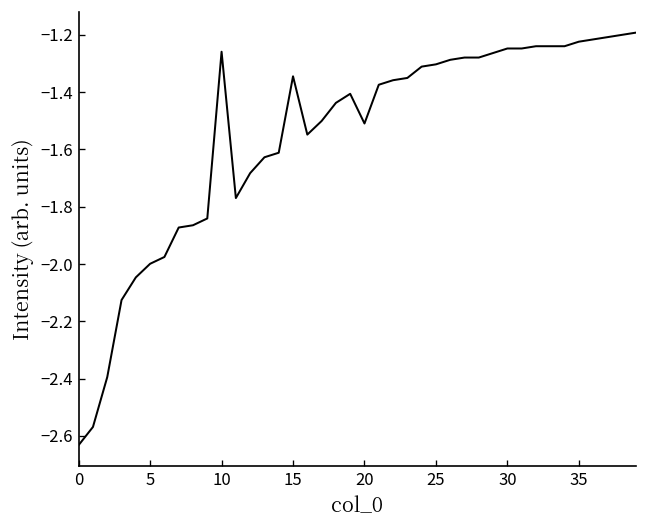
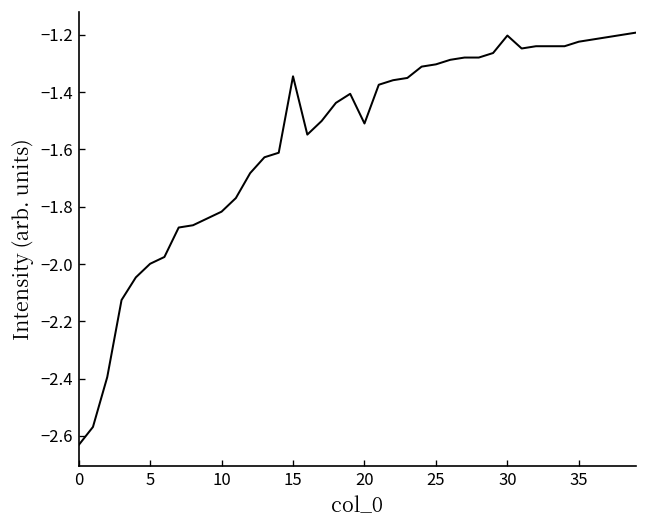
  {
    "0": -2.63,
    "5": -2.00,
-   "10": -1.26,
+   "10": -1.82,
    "15": -1.34,
    "20": -1.51,
    "25": -1.30,
-   "30": -1.25,
+   "30": -1.20,
    "35": -1.22
  }
